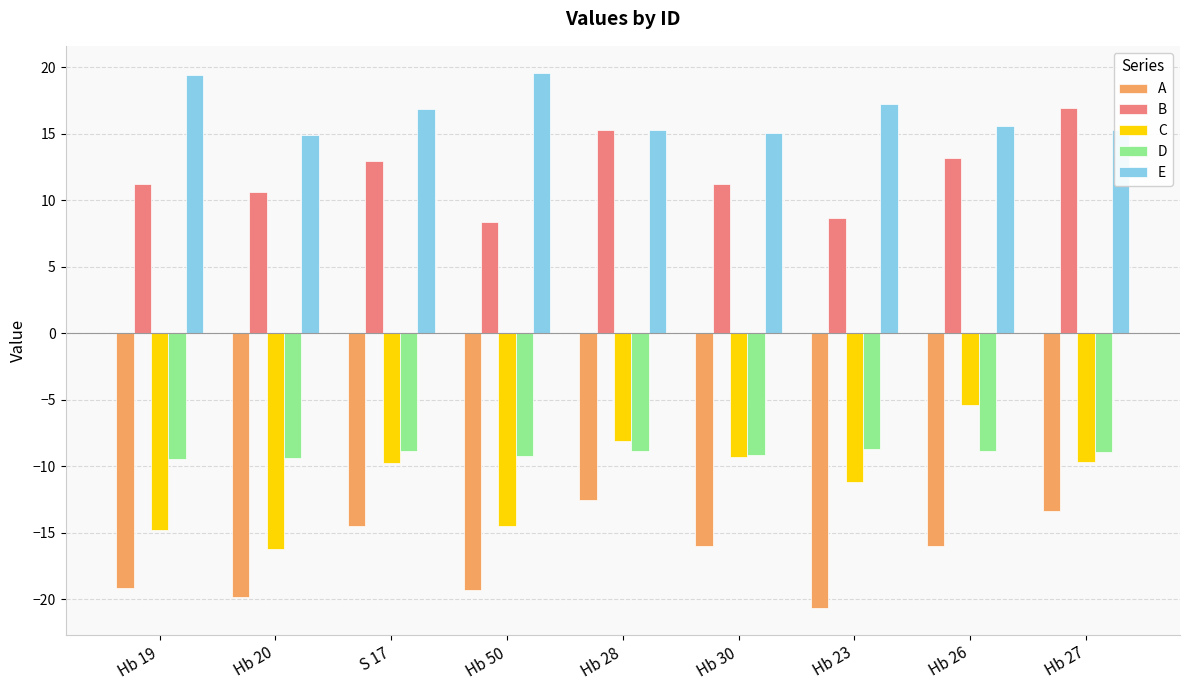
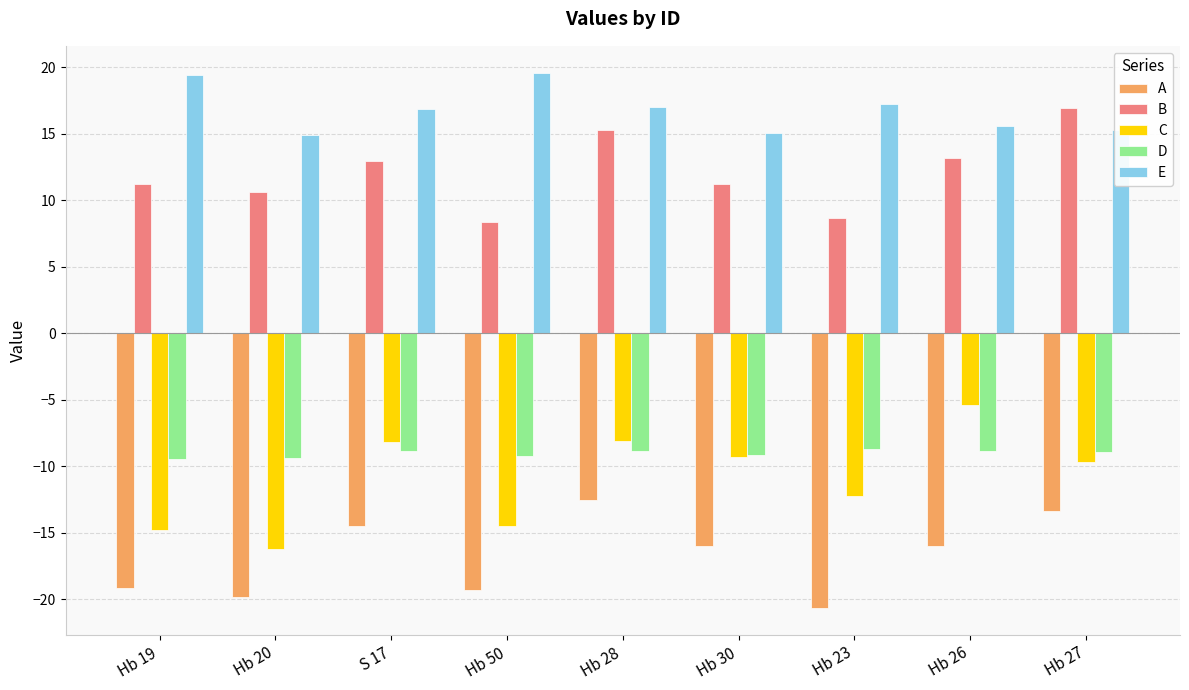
  {
    "C": {
      "Hb 19": -14.8,
      "Hb 20": -16.3,
-     "S 17": -9.8,
+     "S 17": -8.2,
      "Hb 50": -14.5,
      "Hb 28": -8.1,
      "Hb 30": -9.4,
-     "Hb 23": -11.2,
+     "Hb 23": -12.2,
      "Hb 26": -5.4,
      "Hb 27": -9.7
    },
    "D": {
      "Hb 19": -9.5,
      "Hb 20": -9.4,
      "S 17": -8.9,
      "Hb 50": -9.3,
      "Hb 28": -8.9,
      "Hb 30": -9.2,
      "Hb 23": -8.7,
      "Hb 26": -8.8,
      "Hb 27": -9.0
    },
    "E": {
      "Hb 19": 19.4,
      "Hb 20": 14.9,
      "S 17": 16.9,
      "Hb 50": 19.6,
-     "Hb 28": 15.3,
+     "Hb 28": 17.0,
      "Hb 30": 15.0,
      "Hb 23": 17.2,
      "Hb 26": 15.6
    }
  }
